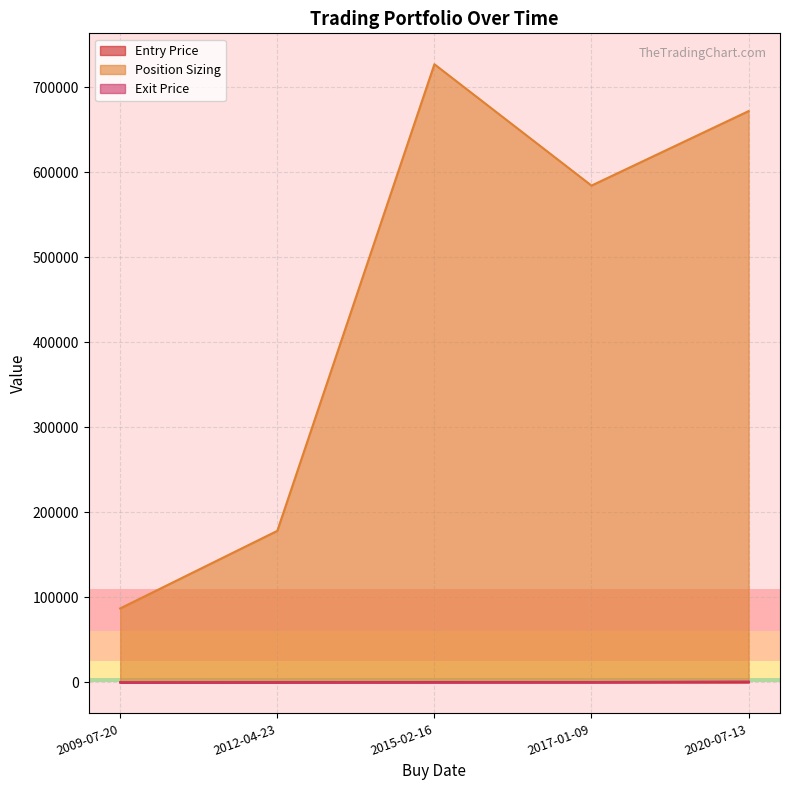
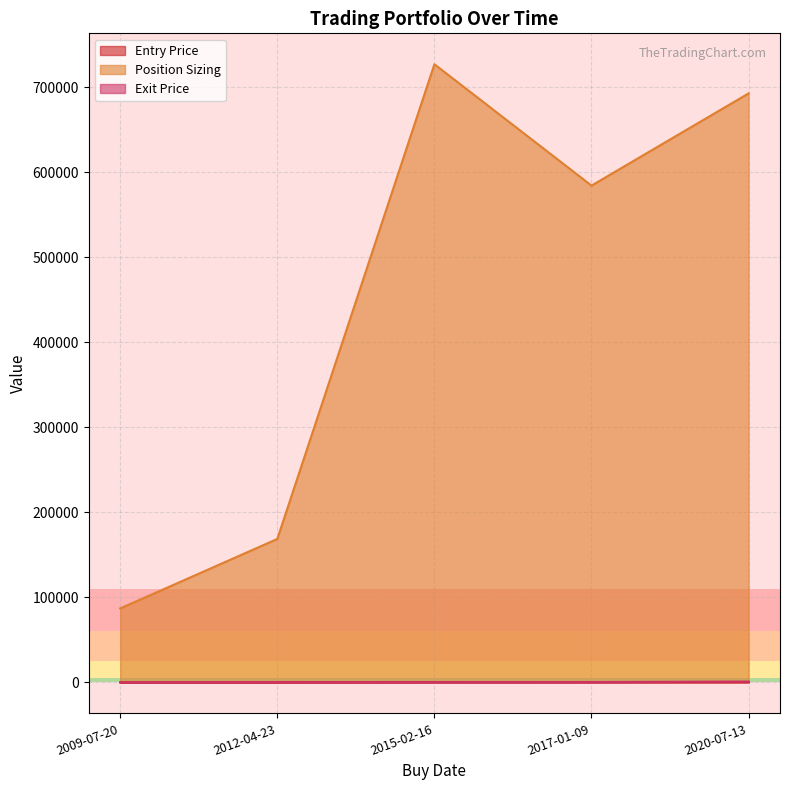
  {
    "Exit Price": {
      "2009-07-20": 0,
      "2012-04-23": 0,
      "2015-02-16": 0,
      "2017-01-09": 0,
      "2020-07-13": 0
    },
    "Position Sizing": {
      "2009-07-20": 90000,
-     "2012-04-23": 180000,
+     "2012-04-23": 170000,
      "2015-02-16": 730000,
      "2017-01-09": 580000,
-     "2020-07-13": 670000
+     "2020-07-13": 690000
    }
  }
